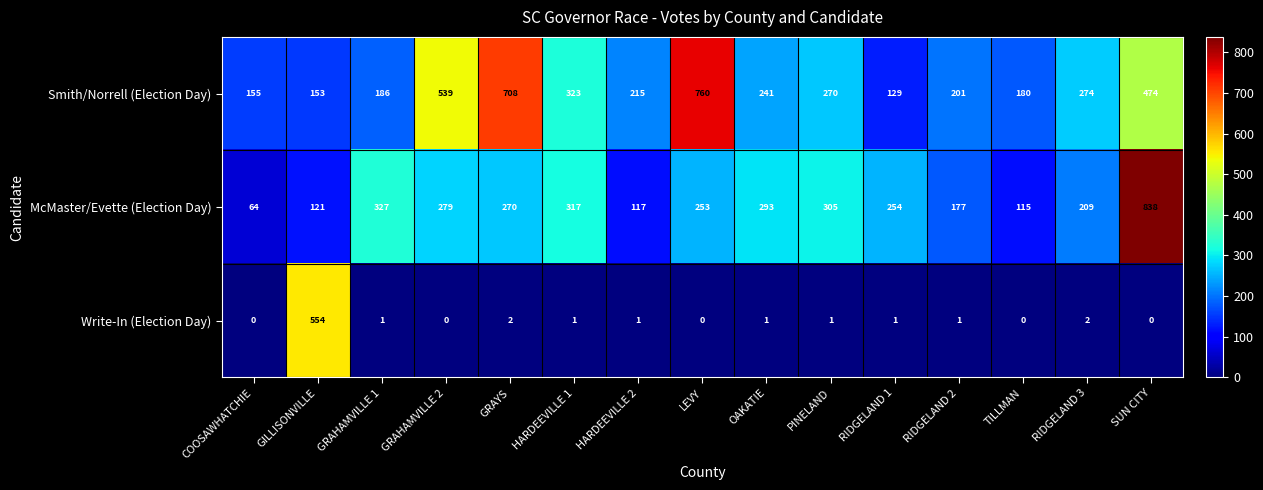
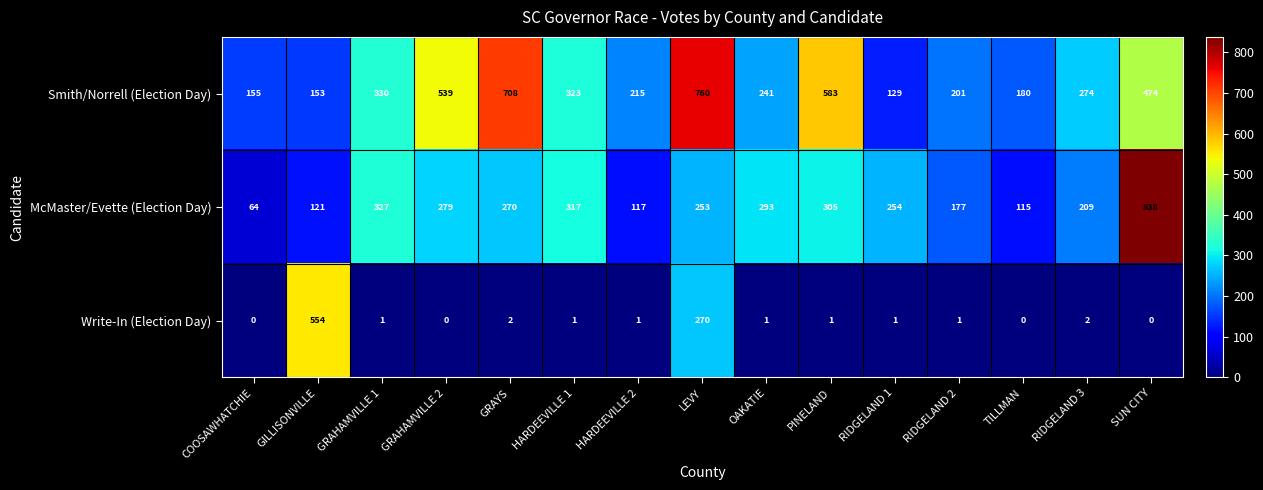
  {
    "Smith/Norrell (Election Day)": {
      "COOSAWHATCHIE": 155,
      "GILLISONVILLE": 153,
-     "GRAHAMVILLE 1": 186,
+     "GRAHAMVILLE 1": 330,
      "GRAHAMVILLE 2": 539,
      "GRAYS": 708,
      "HARDEEVILLE 1": 323,
      "HARDEEVILLE 2": 215,
      "LEVY": 760,
      "OAKATIE": 241,
-     "PINELAND": 270,
+     "PINELAND": 583,
      "RIDGELAND 1": 129,
      "RIDGELAND 2": 201,
      "TILLMAN": 180,
      "RIDGELAND 3": 274,
      "SUN CITY": 474
    },
    "McMaster/Evette (Election Day)": {
      "COOSAWHATCHIE": 64,
      "GILLISONVILLE": 121,
      "GRAHAMVILLE 1": 327,
      "GRAHAMVILLE 2": 279,
      "GRAYS": 270,
      "HARDEEVILLE 1": 317,
      "HARDEEVILLE 2": 117,
      "LEVY": 253,
      "OAKATIE": 293,
      "PINELAND": 305,
      "RIDGELAND 1": 254,
      "RIDGELAND 2": 177,
      "TILLMAN": 115,
      "RIDGELAND 3": 209,
      "SUN CITY": 838
    },
    "Write-In (Election Day)": {
      "COOSAWHATCHIE": 0,
      "GILLISONVILLE": 554,
      "GRAHAMVILLE 1": 1,
      "GRAHAMVILLE 2": 0,
      "GRAYS": 2,
      "HARDEEVILLE 1": 1,
      "HARDEEVILLE 2": 1,
-     "LEVY": 0,
+     "LEVY": 270,
      "OAKATIE": 1,
      "PINELAND": 1,
      "RIDGELAND 1": 1,
      "RIDGELAND 2": 1,
      "TILLMAN": 0,
      "RIDGELAND 3": 2,
      "SUN CITY": 0
    }
  }
